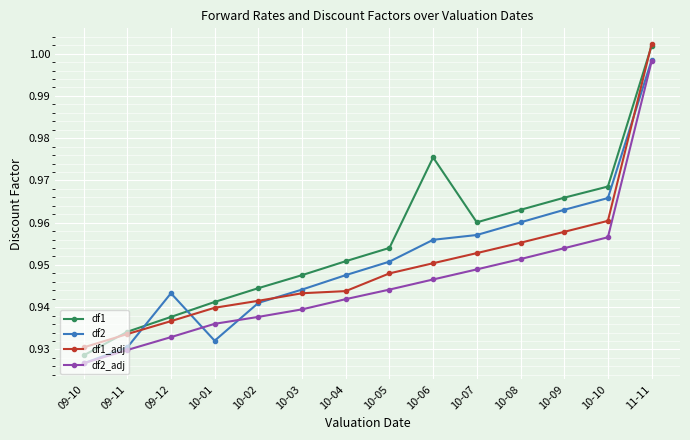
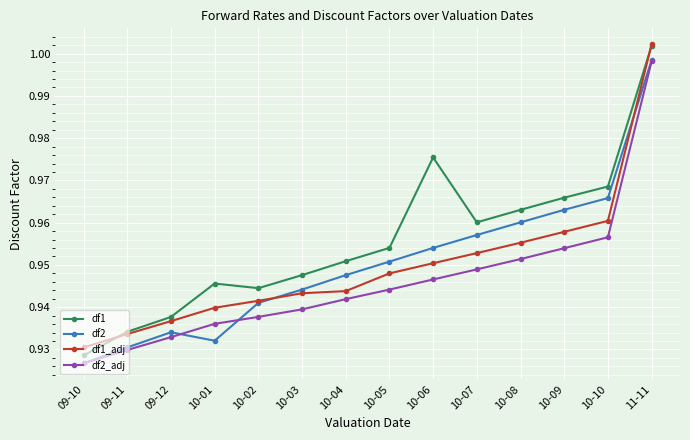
  {
    "df1": {
      "09-12": 0.938,
-     "10-01": 0.941,
+     "10-01": 0.946,
      "10-02": 0.945,
      "10-03": 0.948,
      "10-04": 0.951,
      "10-05": 0.954,
      "10-06": 0.975,
      "10-07": 0.960,
      "10-08": 0.963,
      "10-09": 0.966,
      "10-10": 0.969
    },
    "df2": {
-     "09-12": 0.943,
+     "09-12": 0.934,
      "10-01": 0.932,
      "10-03": 0.944,
      "10-04": 0.948,
      "10-05": 0.951,
-     "10-06": 0.956,
+     "10-06": 0.954,
      "10-07": 0.957,
      "10-08": 0.960,
      "10-09": 0.963,
      "10-10": 0.966
    },
    "df1_adj": {
      "09-12": 0.937,
      "10-01": 0.940,
      "10-03": 0.943,
      "10-04": 0.944,
      "10-05": 0.948,
      "10-06": 0.950,
      "10-07": 0.953,
      "10-08": 0.955,
      "10-09": 0.958,
      "10-10": 0.960
    },
    "df2_adj": {
      "09-12": 0.933,
      "10-01": 0.936,
      "10-02": 0.938,
      "10-03": 0.939,
      "10-04": 0.942,
      "10-05": 0.944,
      "10-06": 0.947,
      "10-07": 0.949,
      "10-08": 0.951,
      "10-09": 0.954,
      "10-10": 0.957
    }
  }
